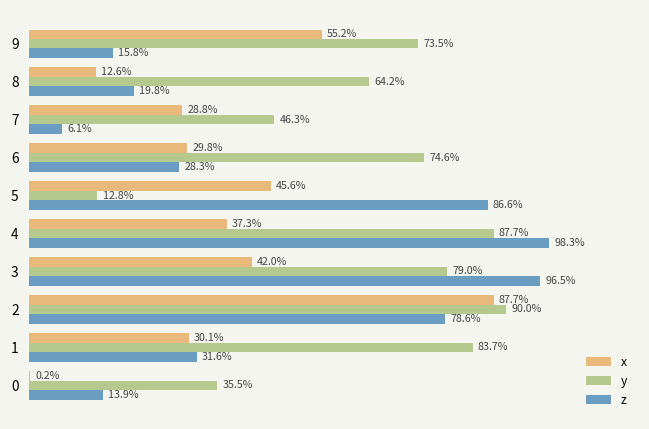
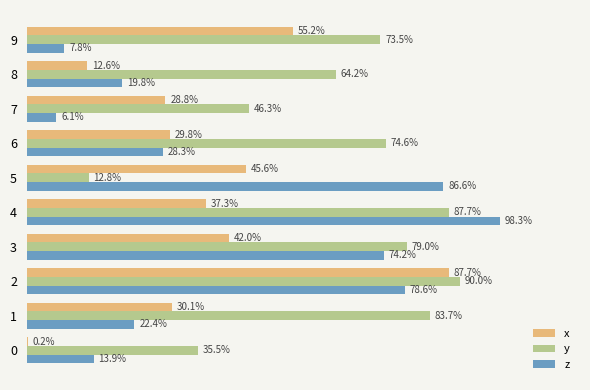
  {
    "z": {
-     "9": "15.8%",
+     "9": "7.8%",
      "8": "19.8%",
      "7": "6.1%",
      "6": "28.3%",
      "5": "86.6%",
      "4": "98.3%",
-     "3": "96.5%",
+     "3": "74.2%",
      "2": "78.6%",
-     "1": "31.6%",
+     "1": "22.4%",
      "0": "13.9%"
    }
  }
